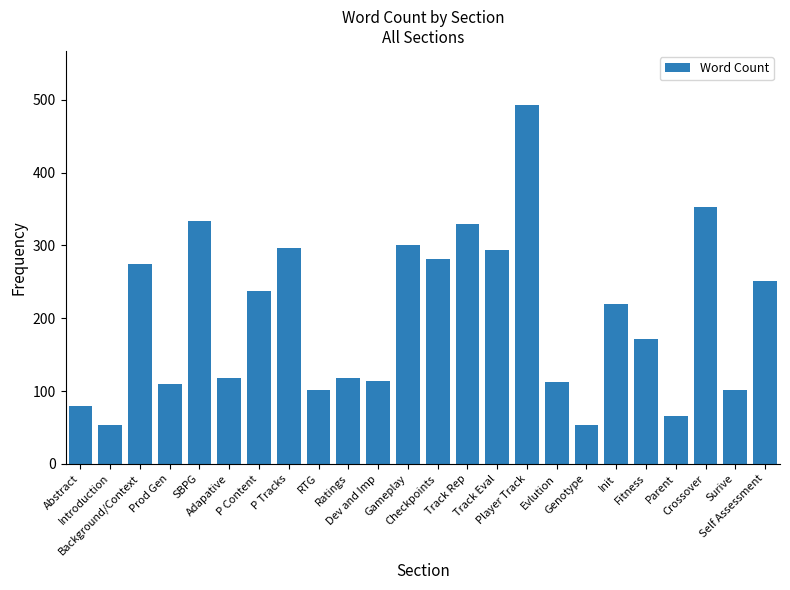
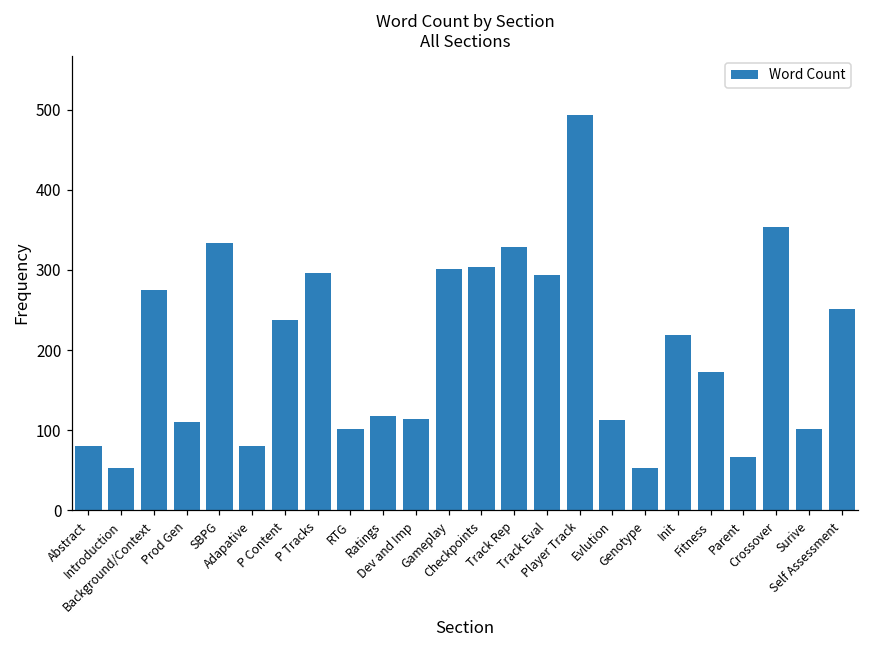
  {
    "Abstract": 80,
    "Introduction": 50,
    "Background/Context": 280,
    "Prod Gen": 110,
    "SBPG": 330,
-   "Adapative": 120,
+   "Adapative": 80,
    "P Content": 240,
    "P Tracks": 300,
    "RTG": 100,
    "Ratings": 120,
    "Dev and Imp": 110,
    "Gameplay": 300,
-   "Checkpoints": 280,
+   "Checkpoints": 300,
    "Track Rep": 330,
    "Track Eval": 290,
    "Player Track": 490,
    "Evlution": 110,
    "Genotype": 50,
    "Init": 220,
    "Fitness": 170,
    "Parent": 70,
    "Crossover": 350,
    "Surive": 100,
    "Self Assessment": 250
  }
